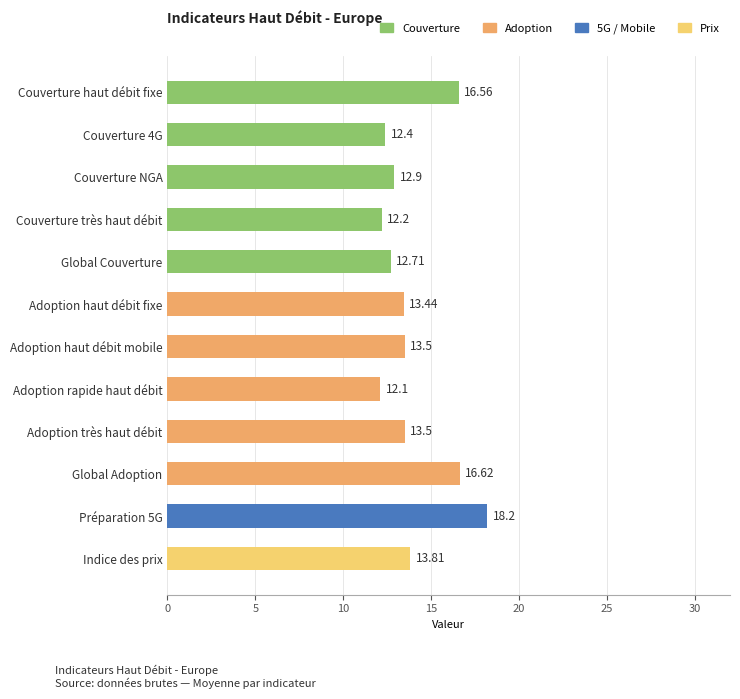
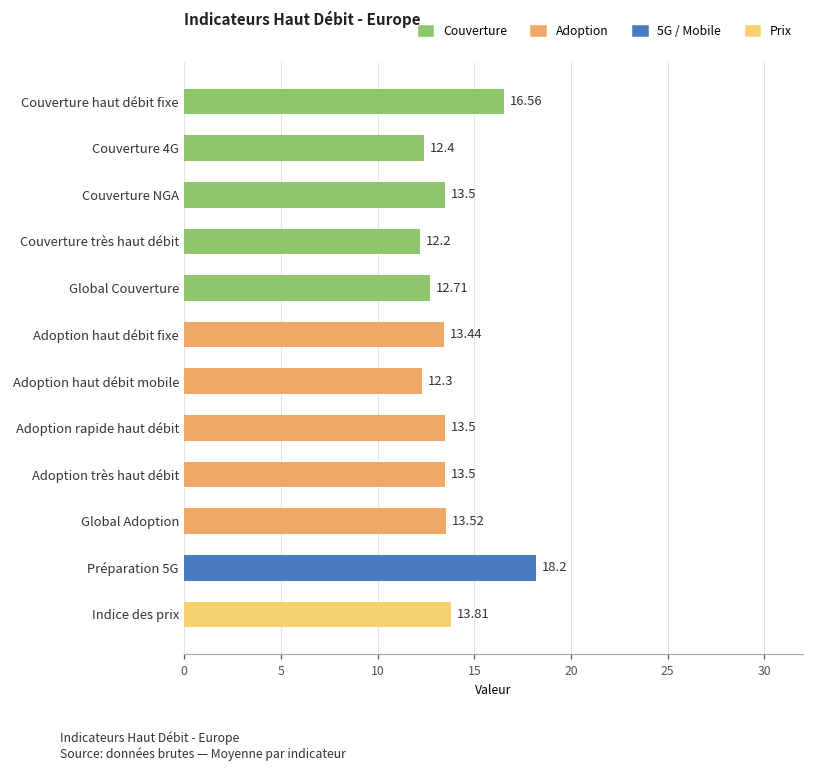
  {
    "Couverture haut débit fixe": 16.56,
    "Couverture 4G": 12.4,
-   "Couverture NGA": 12.9,
+   "Couverture NGA": 13.5,
    "Couverture très haut débit": 12.2,
    "Global Couverture": 12.71,
    "Adoption haut débit fixe": 13.44,
-   "Adoption haut débit mobile": 13.5,
-   "Adoption rapide haut débit": 12.1,
+   "Adoption haut débit mobile": 12.3,
+   "Adoption rapide haut débit": 13.5,
    "Adoption très haut débit": 13.5,
-   "Global Adoption": 16.62,
+   "Global Adoption": 13.52,
    "Préparation 5G": 18.2,
    "Indice des prix": 13.81
  }
